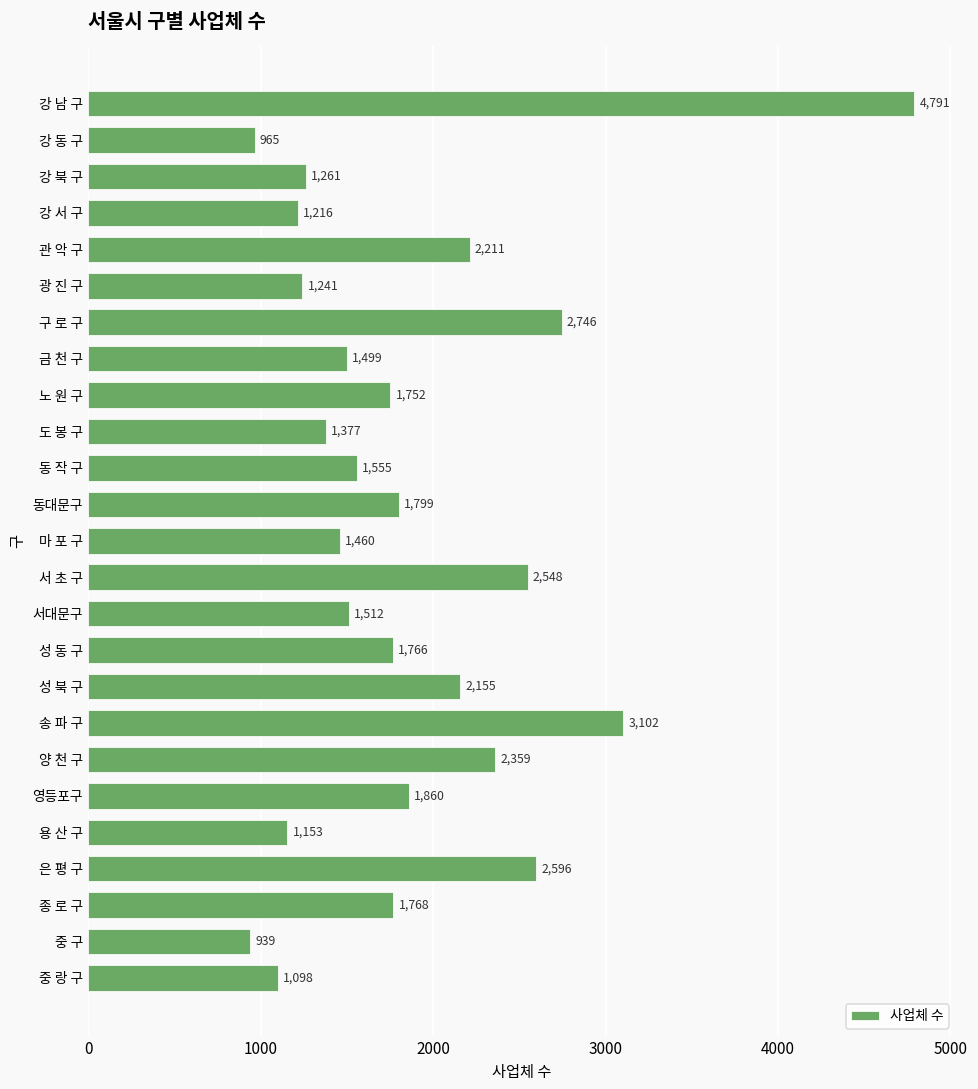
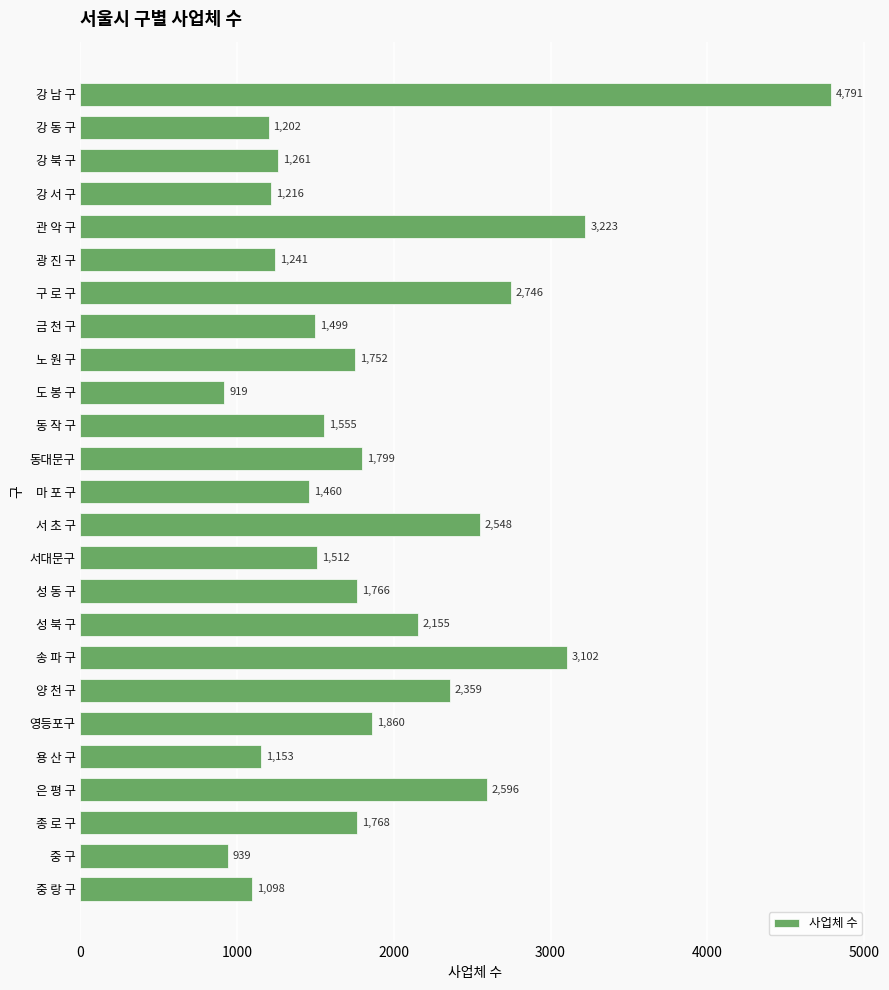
  {
    "강 남 구": "4,791",
-   "강 동 구": "965",
+   "강 동 구": "1,202",
    "강 북 구": "1,261",
    "강 서 구": "1,216",
-   "관 악 구": "2,211",
+   "관 악 구": "3,223",
    "광 진 구": "1,241",
    "구 로 구": "2,746",
    "금 천 구": "1,499",
    "노 원 구": "1,752",
-   "도 봉 구": "1,377",
+   "도 봉 구": "919",
    "동 작 구": "1,555",
    "동대문구": "1,799",
    "마 포 구": "1,460",
    "서 초 구": "2,548",
    "서대문구": "1,512",
    "성 동 구": "1,766",
    "성 북 구": "2,155",
    "송 파 구": "3,102",
    "양 천 구": "2,359",
    "영등포구": "1,860",
    "용 산 구": "1,153",
    "은 평 구": "2,596",
    "종 로 구": "1,768",
    "중 구": "939",
    "중 랑 구": "1,098"
  }
